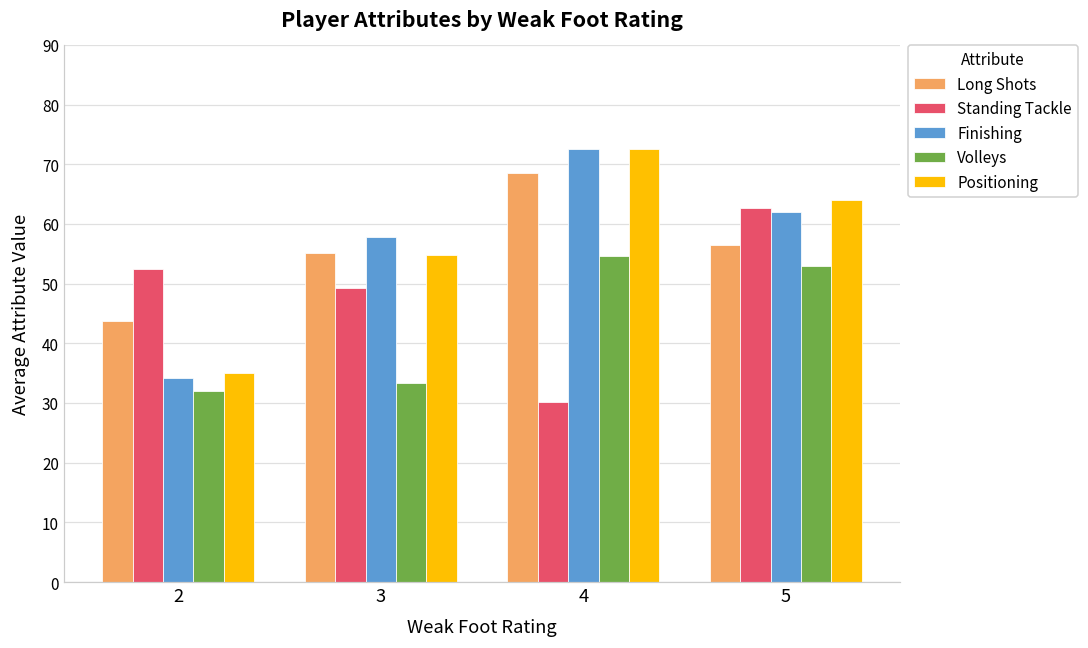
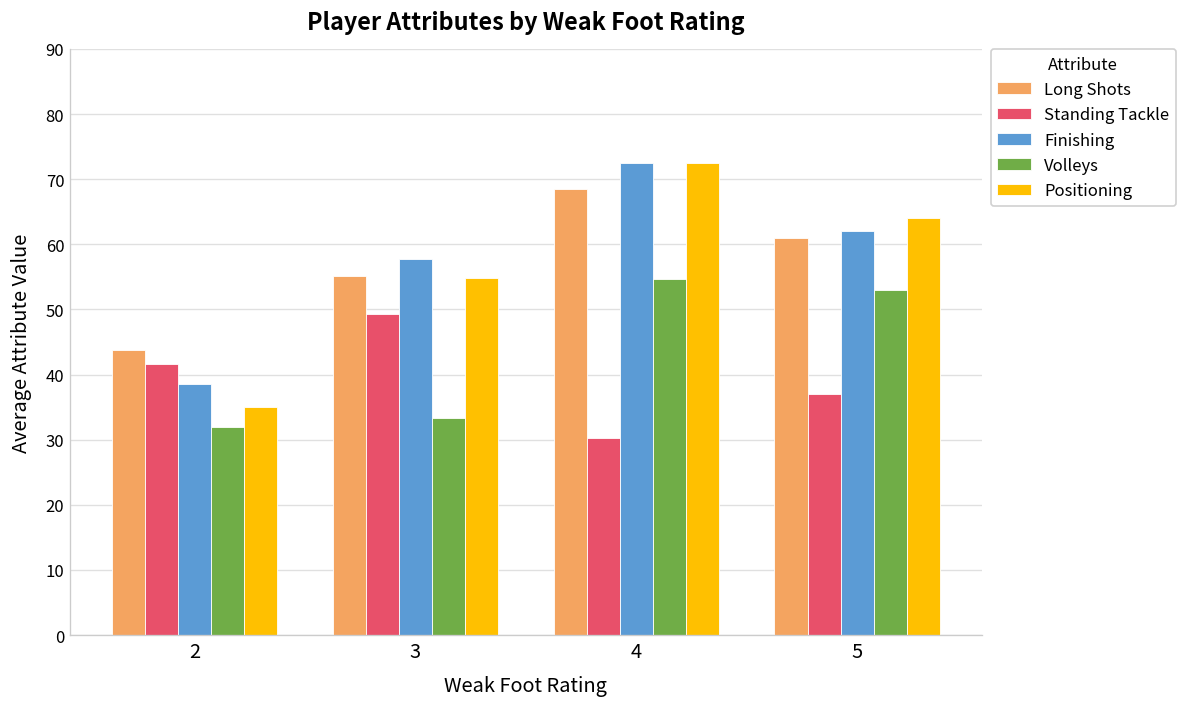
  {
    "Long Shots": {
      "2": 44,
      "3": 55,
      "4": 69,
-     "5": 57
+     "5": 61
    },
    "Standing Tackle": {
-     "2": 52,
+     "2": 42,
      "3": 49,
      "4": 30,
-     "5": 63
+     "5": 37
    },
    "Finishing": {
-     "2": 34,
+     "2": 39,
      "3": 58,
      "4": 73,
      "5": 62
    },
    "Volleys": {
      "2": 32,
      "3": 33,
      "4": 55,
      "5": 53
    },
    "Positioning": {
      "2": 35,
      "3": 55,
      "4": 73,
      "5": 64
    }
  }
